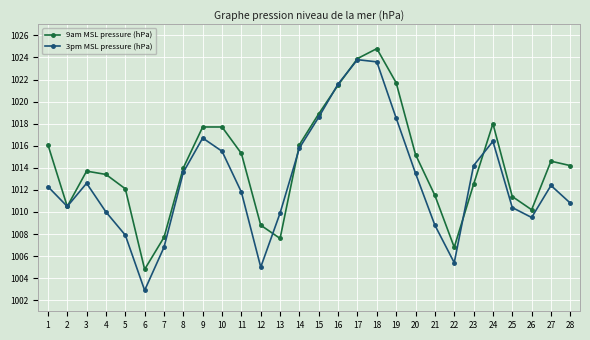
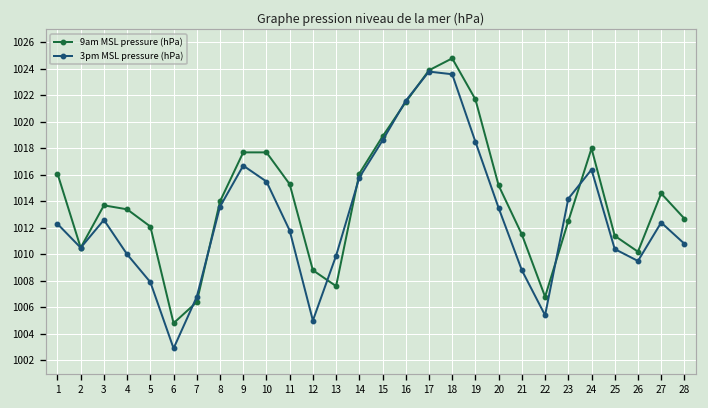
  {
    "9am MSL pressure (hPa)": {
      "1": 1016.1,
      "3": 1013.7,
      "4": 1013.4,
      "5": 1012.1,
      "6": 1004.8,
-     "7": 1007.7,
+     "7": 1006.4,
      "8": 1014.0,
      "9": 1017.7,
      "10": 1017.7,
      "11": 1015.3,
      "12": 1008.8,
      "13": 1007.6,
      "14": 1016.1,
      "15": 1018.9,
      "18": 1024.8,
      "19": 1021.7,
      "20": 1015.2,
      "21": 1011.5,
      "22": 1006.8,
      "23": 1012.5,
      "24": 1018.0,
      "25": 1011.4,
      "26": 1010.2,
      "27": 1014.6,
-     "28": 1014.2
+     "28": 1012.7
    },
    "3pm MSL pressure (hPa)": {
      "1": 1012.3,
      "3": 1012.6,
      "4": 1010.0,
      "5": 1007.9,
      "6": 1002.9,
      "7": 1006.8,
      "8": 1013.6,
      "9": 1016.7,
      "10": 1015.5,
      "11": 1011.8,
      "12": 1005.0,
      "13": 1009.9,
      "14": 1015.8,
      "15": 1018.6,
      "18": 1023.6,
      "19": 1018.5,
      "20": 1013.5,
      "21": 1008.8,
      "22": 1005.4,
      "23": 1014.2,
      "24": 1016.4,
      "25": 1010.4,
      "26": 1009.5,
      "27": 1012.4,
      "28": 1010.8
    }
  }
